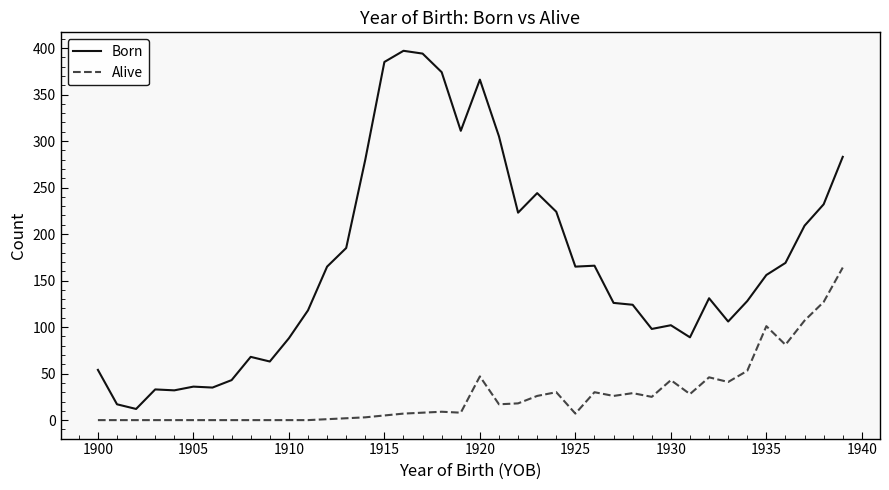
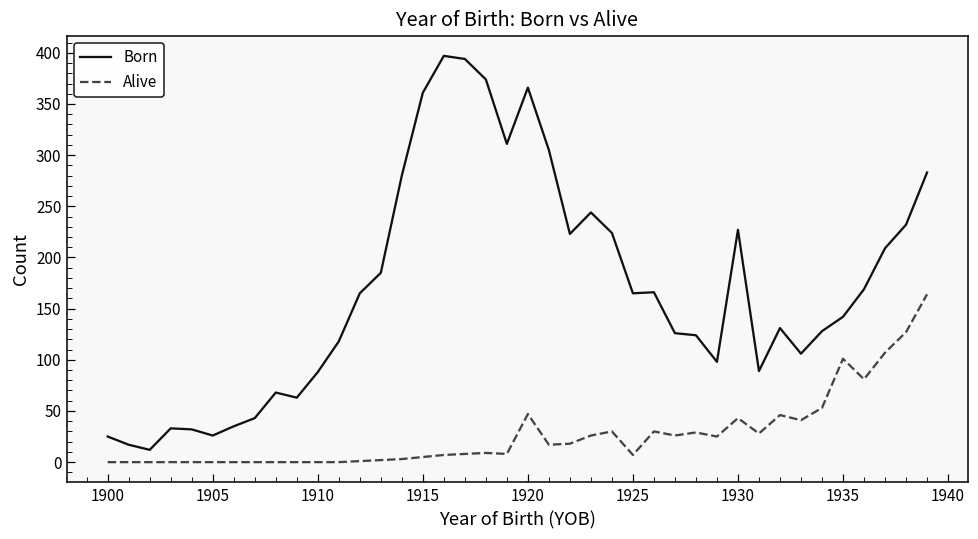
  {
    "Born": {
-     "1900": 50,
-     "1905": 40,
+     "1900": 30,
+     "1905": 30,
      "1910": 90,
-     "1915": 390,
+     "1915": 360,
      "1920": 370,
      "1925": 170,
-     "1930": 100,
-     "1935": 160
+     "1930": 230,
+     "1935": 140
    },
    "Alive": {
      "1900": 0,
      "1905": 0,
      "1910": 0,
      "1915": 10,
      "1920": 50,
      "1925": 10,
      "1930": 40,
      "1935": 100
    }
  }
